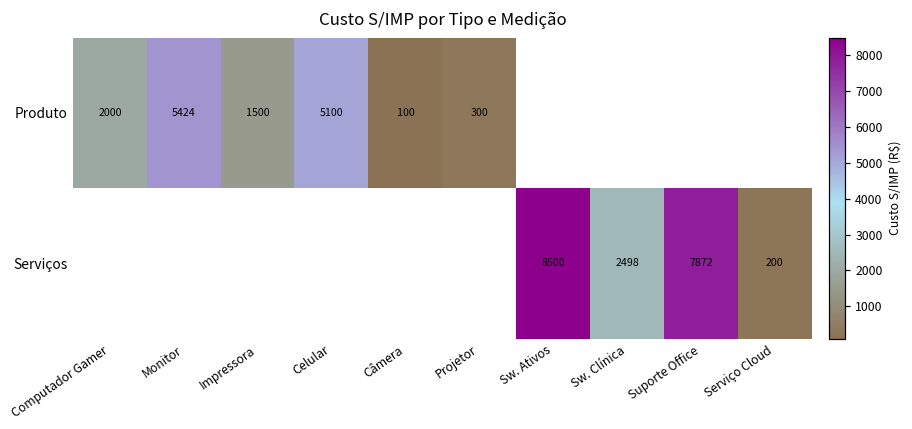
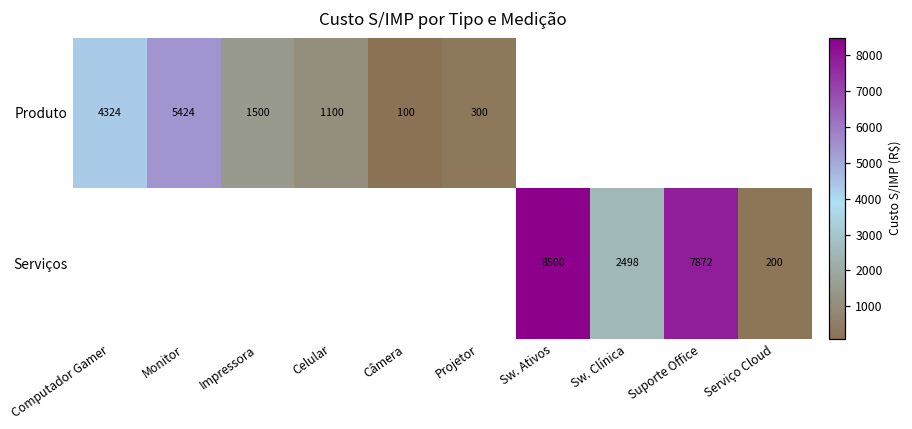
  {
    "Produto": {
-     "Computador Gamer": 2000,
+     "Computador Gamer": 4324,
      "Monitor": 5424,
      "Impressora": 1500,
-     "Celular": 5100,
+     "Celular": 1100,
      "Câmera": 100,
      "Projetor": 300
    },
    "Serviços": {
      "Sw. Ativos": 8500,
      "Sw. Clínica": 2498,
      "Suporte Office": 7872,
      "Serviço Cloud": 200
    }
  }
